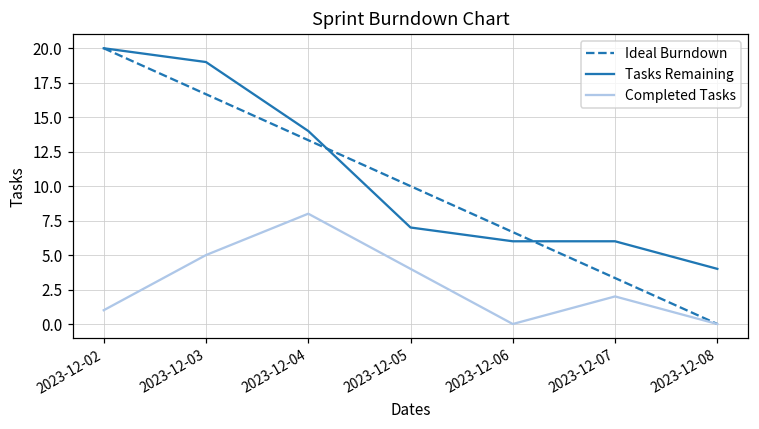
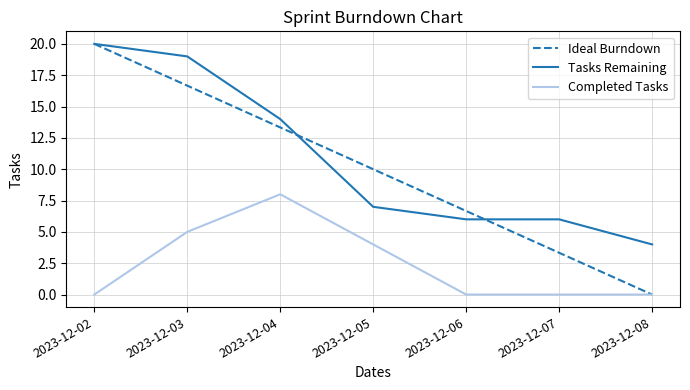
  {
    "Completed Tasks": {
-     "2023-12-02": 1,
+     "2023-12-02": 0,
      "2023-12-03": 5,
      "2023-12-04": 8,
      "2023-12-05": 4,
      "2023-12-06": 0,
-     "2023-12-07": 2
+     "2023-12-07": 0
    }
  }
